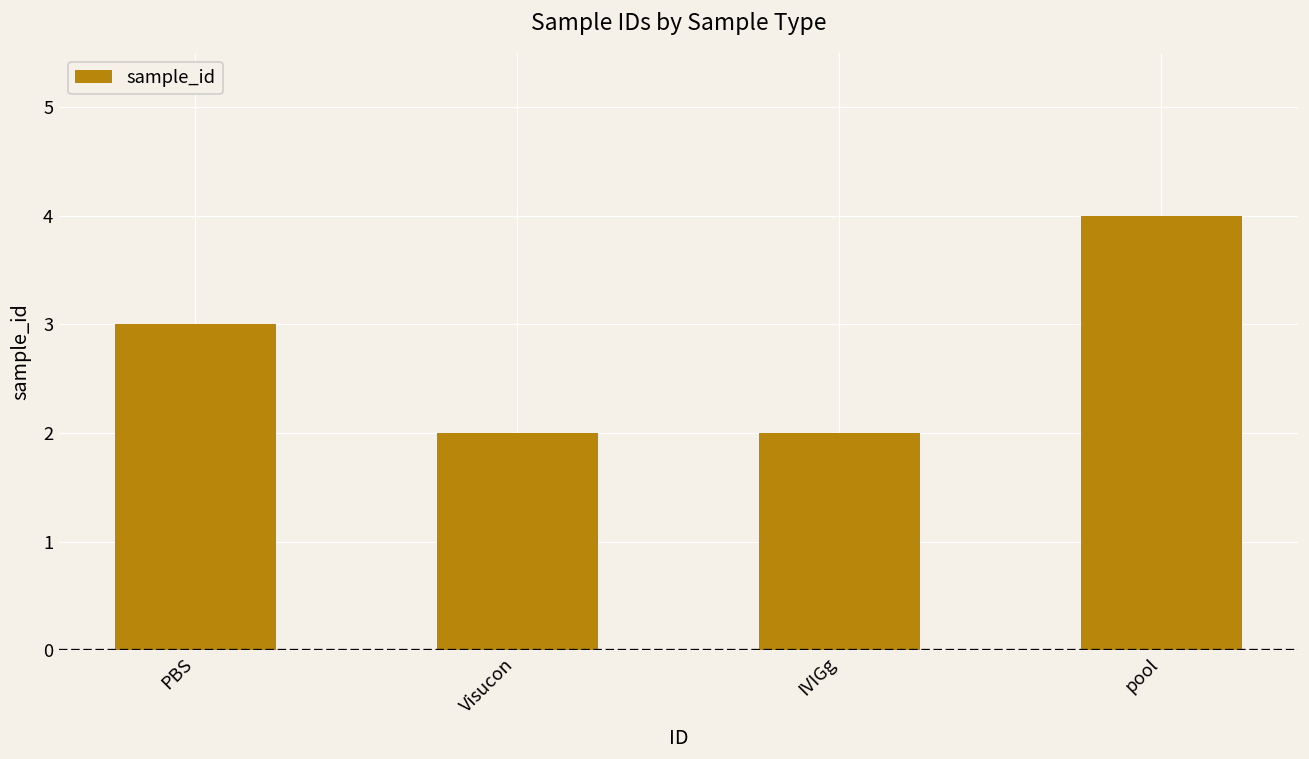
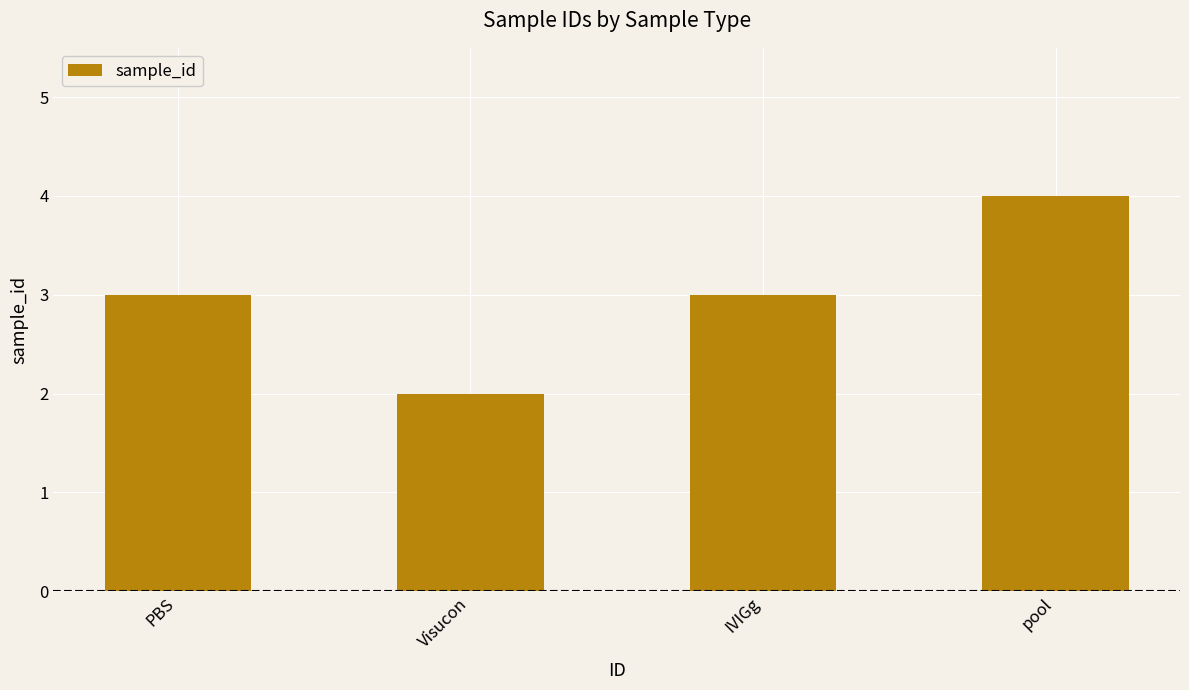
  {
    "PBS": 3,
    "Visucon": 2,
-   "IVIGg": 2,
+   "IVIGg": 3,
    "pool": 4
  }
